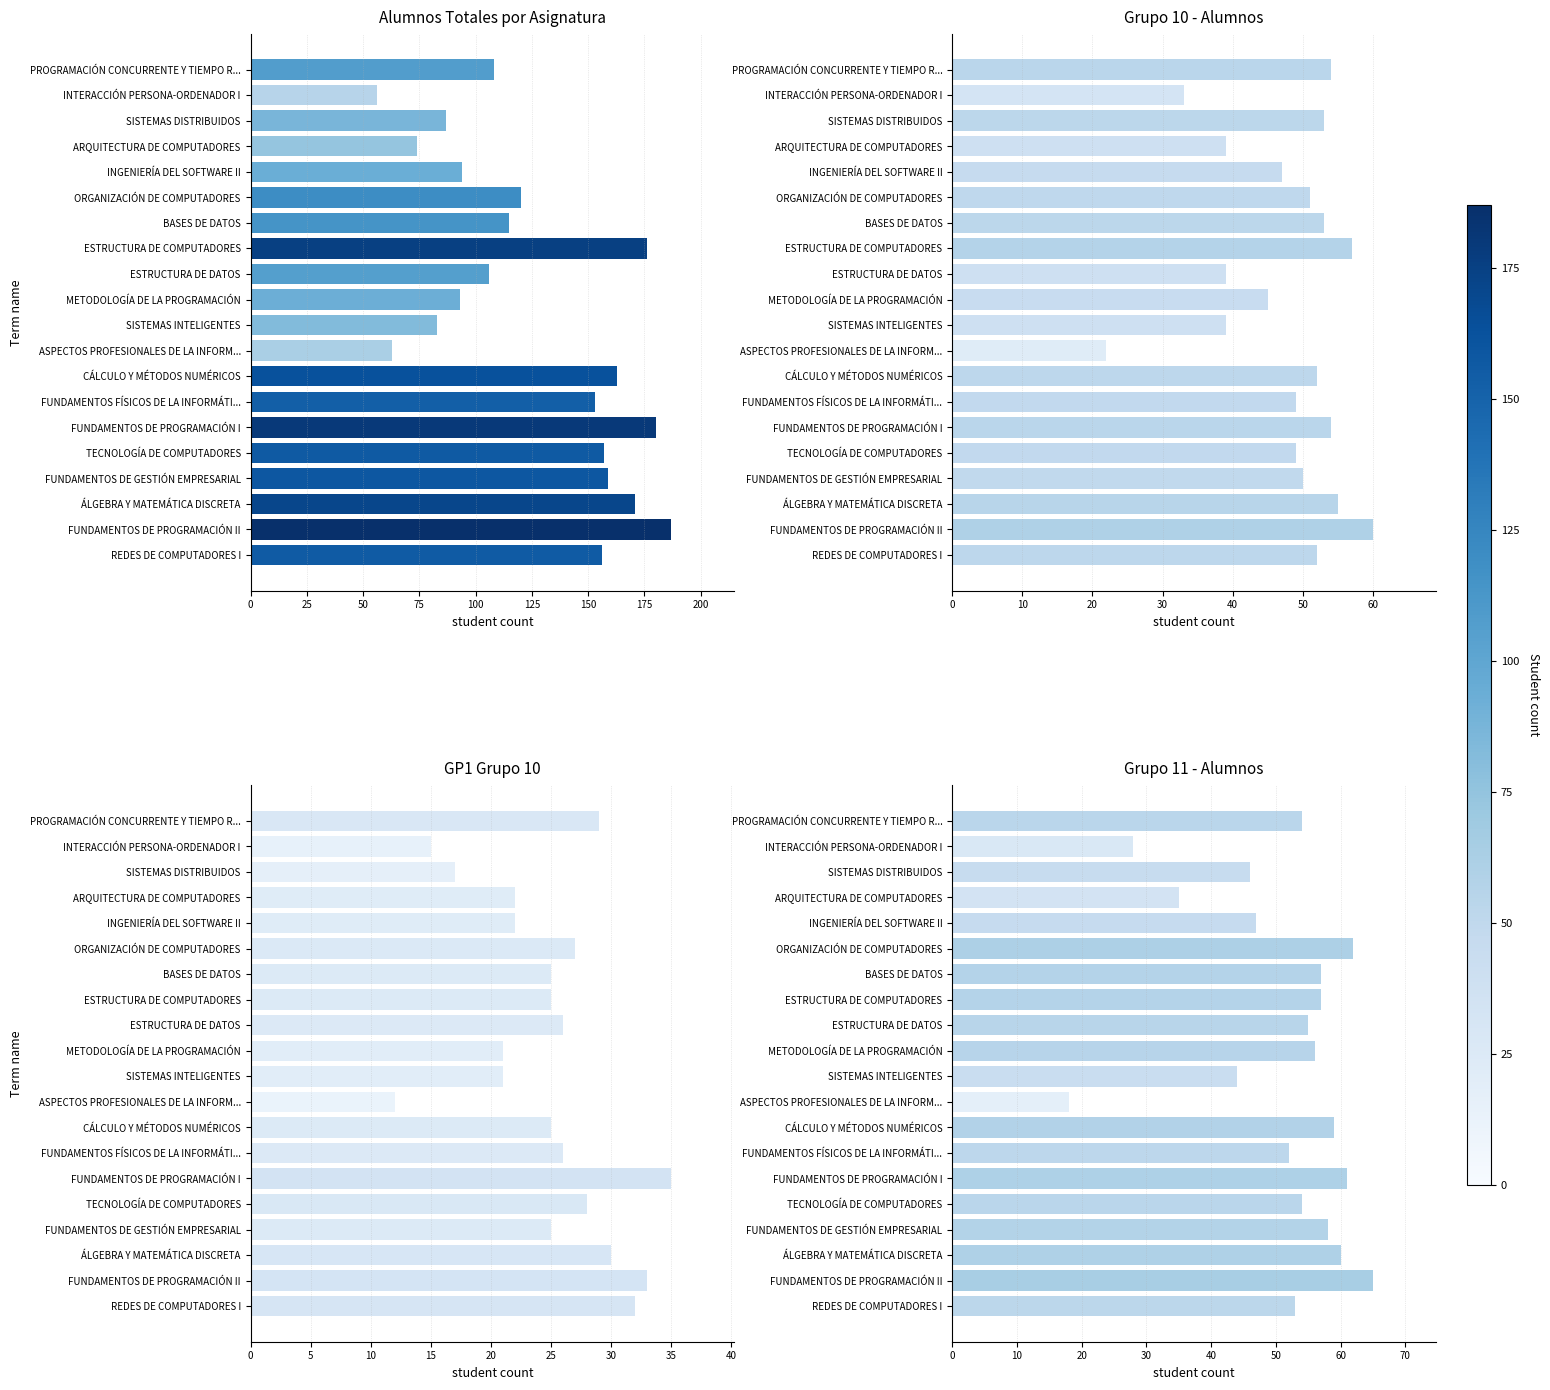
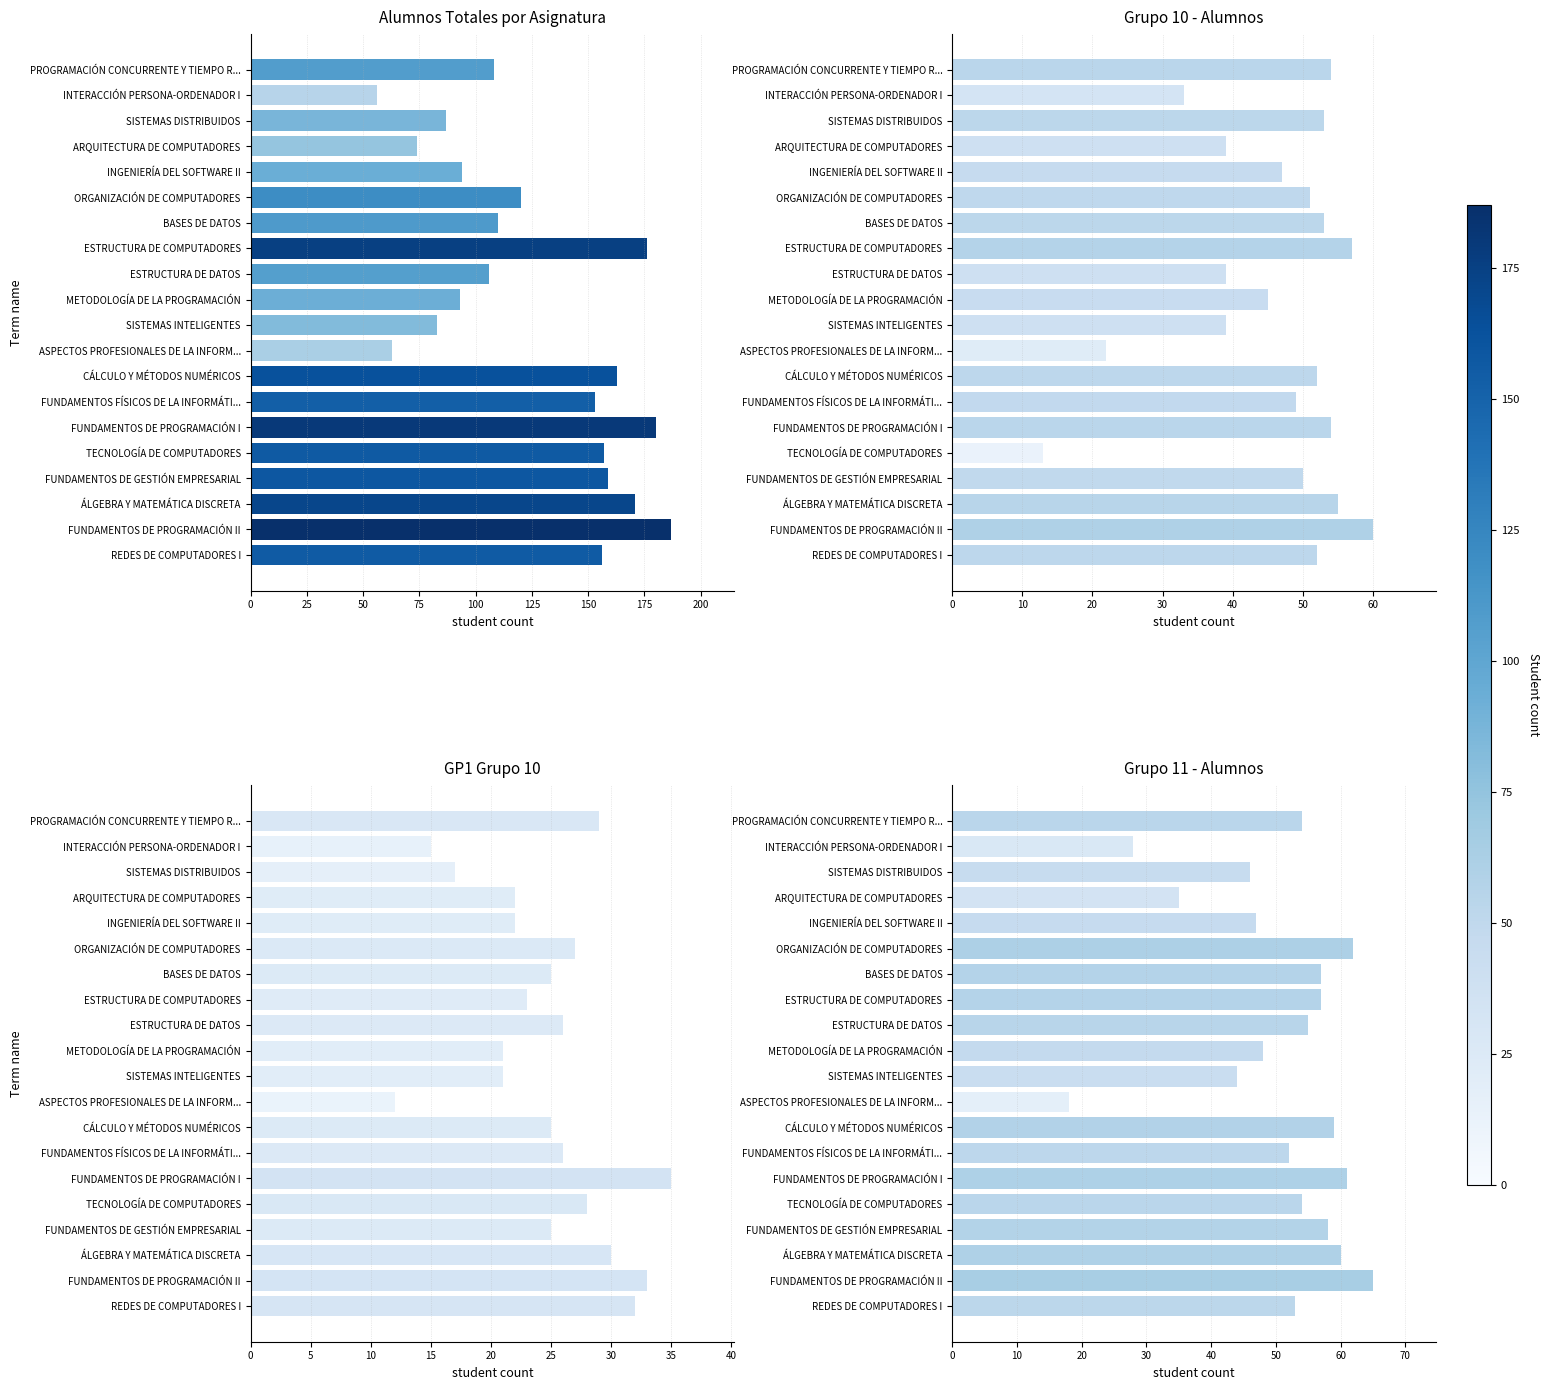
  {
    "Alumnos Totales por Asignatura": {
      "PROGRAMACIÓN CONCURRENTE Y TIEMPO R...": 108,
      "INTERACCIÓN PERSONA-ORDENADOR I": 56,
      "SISTEMAS DISTRIBUIDOS": 87,
      "ARQUITECTURA DE COMPUTADORES": 74,
      "INGENIERÍA DEL SOFTWARE II": 94,
      "ORGANIZACIÓN DE COMPUTADORES": 120,
-     "BASES DE DATOS": 115,
+     "BASES DE DATOS": 110,
      "ESTRUCTURA DE COMPUTADORES": 176,
      "ESTRUCTURA DE DATOS": 106,
      "METODOLOGÍA DE LA PROGRAMACIÓN": 93,
      "SISTEMAS INTELIGENTES": 83,
      "ASPECTOS PROFESIONALES DE LA INFORM...": 63,
      "CÁLCULO Y MÉTODOS NUMÉRICOS": 163,
      "FUNDAMENTOS FÍSICOS DE LA INFORMÁTI...": 153,
      "FUNDAMENTOS DE PROGRAMACIÓN I": 180,
      "TECNOLOGÍA DE COMPUTADORES": 157,
      "FUNDAMENTOS DE GESTIÓN EMPRESARIAL": 159,
      "ÁLGEBRA Y MATEMÁTICA DISCRETA": 171,
      "FUNDAMENTOS DE PROGRAMACIÓN II": 187,
      "REDES DE COMPUTADORES I": 156
    },
    "Grupo 10 - Alumnos": {
      "PROGRAMACIÓN CONCURRENTE Y TIEMPO R...": 54,
      "INTERACCIÓN PERSONA-ORDENADOR I": 33,
      "SISTEMAS DISTRIBUIDOS": 53,
      "ARQUITECTURA DE COMPUTADORES": 39,
      "INGENIERÍA DEL SOFTWARE II": 47,
      "ORGANIZACIÓN DE COMPUTADORES": 51,
      "BASES DE DATOS": 53,
      "ESTRUCTURA DE COMPUTADORES": 57,
      "ESTRUCTURA DE DATOS": 39,
      "METODOLOGÍA DE LA PROGRAMACIÓN": 45,
      "SISTEMAS INTELIGENTES": 39,
      "ASPECTOS PROFESIONALES DE LA INFORM...": 22,
      "CÁLCULO Y MÉTODOS NUMÉRICOS": 52,
      "FUNDAMENTOS FÍSICOS DE LA INFORMÁTI...": 49,
      "FUNDAMENTOS DE PROGRAMACIÓN I": 54,
-     "TECNOLOGÍA DE COMPUTADORES": 49,
+     "TECNOLOGÍA DE COMPUTADORES": 13,
      "FUNDAMENTOS DE GESTIÓN EMPRESARIAL": 50,
      "ÁLGEBRA Y MATEMÁTICA DISCRETA": 55,
      "FUNDAMENTOS DE PROGRAMACIÓN II": 60,
      "REDES DE COMPUTADORES I": 52
    },
    "GP1 Grupo 10": {
      "PROGRAMACIÓN CONCURRENTE Y TIEMPO R...": 29,
      "INTERACCIÓN PERSONA-ORDENADOR I": 15,
      "SISTEMAS DISTRIBUIDOS": 17,
      "ARQUITECTURA DE COMPUTADORES": 22,
      "INGENIERÍA DEL SOFTWARE II": 22,
      "ORGANIZACIÓN DE COMPUTADORES": 27,
      "BASES DE DATOS": 25,
-     "ESTRUCTURA DE COMPUTADORES": 25,
+     "ESTRUCTURA DE COMPUTADORES": 23,
      "ESTRUCTURA DE DATOS": 26,
      "METODOLOGÍA DE LA PROGRAMACIÓN": 21,
      "SISTEMAS INTELIGENTES": 21,
      "ASPECTOS PROFESIONALES DE LA INFORM...": 12,
      "CÁLCULO Y MÉTODOS NUMÉRICOS": 25,
      "FUNDAMENTOS FÍSICOS DE LA INFORMÁTI...": 26,
      "FUNDAMENTOS DE PROGRAMACIÓN I": 35,
      "TECNOLOGÍA DE COMPUTADORES": 28,
      "FUNDAMENTOS DE GESTIÓN EMPRESARIAL": 25,
      "ÁLGEBRA Y MATEMÁTICA DISCRETA": 30,
      "FUNDAMENTOS DE PROGRAMACIÓN II": 33,
      "REDES DE COMPUTADORES I": 32
    },
    "Grupo 11 - Alumnos": {
      "PROGRAMACIÓN CONCURRENTE Y TIEMPO R...": 54,
      "INTERACCIÓN PERSONA-ORDENADOR I": 28,
      "SISTEMAS DISTRIBUIDOS": 46,
      "ARQUITECTURA DE COMPUTADORES": 35,
      "INGENIERÍA DEL SOFTWARE II": 47,
      "ORGANIZACIÓN DE COMPUTADORES": 62,
      "BASES DE DATOS": 57,
      "ESTRUCTURA DE COMPUTADORES": 57,
      "ESTRUCTURA DE DATOS": 55,
-     "METODOLOGÍA DE LA PROGRAMACIÓN": 56,
+     "METODOLOGÍA DE LA PROGRAMACIÓN": 48,
      "SISTEMAS INTELIGENTES": 44,
      "ASPECTOS PROFESIONALES DE LA INFORM...": 18,
      "CÁLCULO Y MÉTODOS NUMÉRICOS": 59,
      "FUNDAMENTOS FÍSICOS DE LA INFORMÁTI...": 52,
      "FUNDAMENTOS DE PROGRAMACIÓN I": 61,
      "TECNOLOGÍA DE COMPUTADORES": 54,
      "FUNDAMENTOS DE GESTIÓN EMPRESARIAL": 58,
      "ÁLGEBRA Y MATEMÁTICA DISCRETA": 60,
      "FUNDAMENTOS DE PROGRAMACIÓN II": 65,
      "REDES DE COMPUTADORES I": 53
    }
  }
